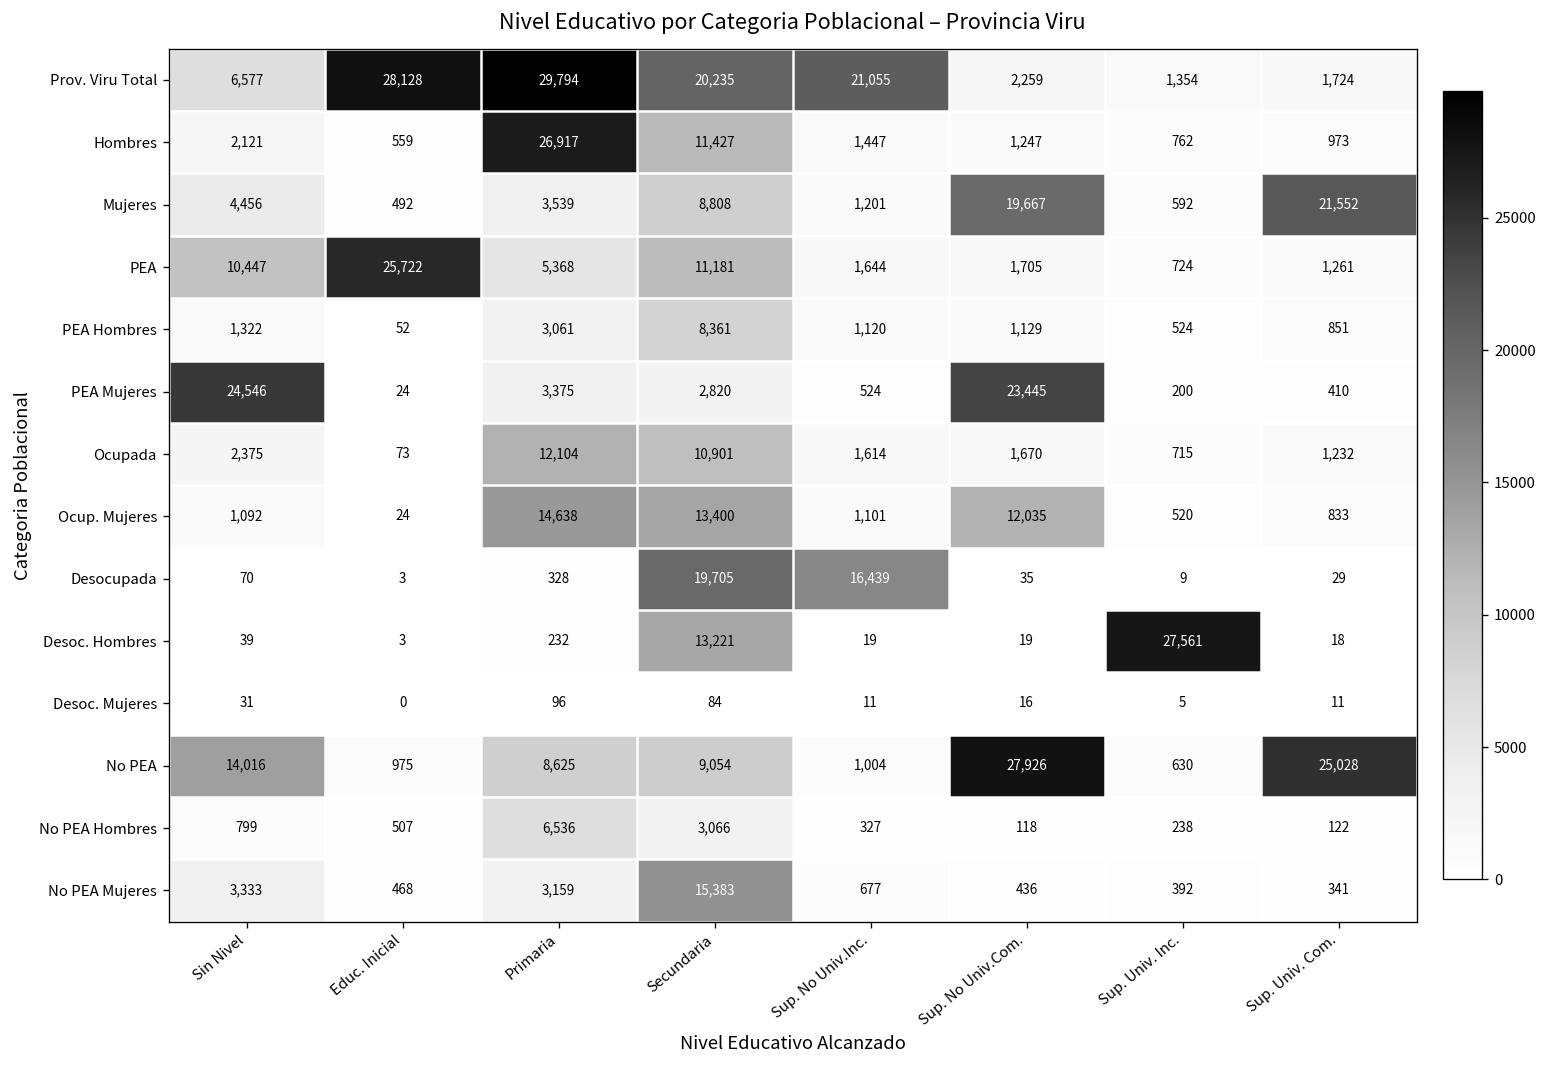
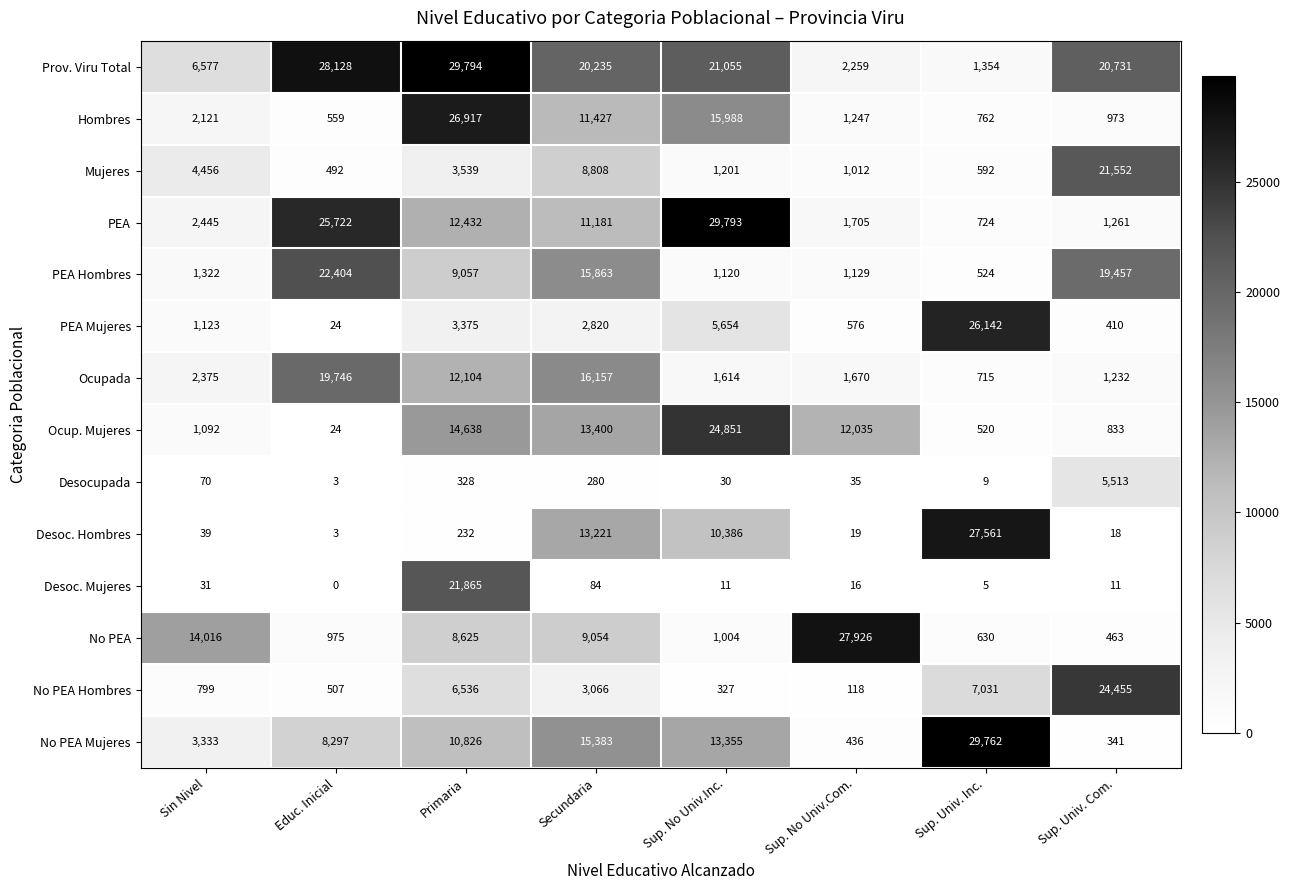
  {
    "Prov. Viru Total": {
      "Sin Nivel": "6,577",
      "Educ. Inicial": "28,128",
      "Primaria": "29,794",
      "Secundaria": "20,235",
      "Sup. No Univ.Inc.": "21,055",
      "Sup. No Univ.Com.": "2,259",
      "Sup. Univ. Inc.": "1,354",
-     "Sup. Univ. Com.": "1,724"
+     "Sup. Univ. Com.": "20,731"
    },
    "Hombres": {
      "Sin Nivel": "2,121",
      "Educ. Inicial": "559",
      "Primaria": "26,917",
      "Secundaria": "11,427",
-     "Sup. No Univ.Inc.": "1,447",
+     "Sup. No Univ.Inc.": "15,988",
      "Sup. No Univ.Com.": "1,247",
      "Sup. Univ. Inc.": "762",
      "Sup. Univ. Com.": "973"
    },
    "Mujeres": {
      "Sin Nivel": "4,456",
      "Educ. Inicial": "492",
      "Primaria": "3,539",
      "Secundaria": "8,808",
      "Sup. No Univ.Inc.": "1,201",
-     "Sup. No Univ.Com.": "19,667",
+     "Sup. No Univ.Com.": "1,012",
      "Sup. Univ. Inc.": "592",
      "Sup. Univ. Com.": "21,552"
    },
    "PEA": {
-     "Sin Nivel": "10,447",
+     "Sin Nivel": "2,445",
      "Educ. Inicial": "25,722",
-     "Primaria": "5,368",
+     "Primaria": "12,432",
      "Secundaria": "11,181",
-     "Sup. No Univ.Inc.": "1,644",
+     "Sup. No Univ.Inc.": "29,793",
      "Sup. No Univ.Com.": "1,705",
      "Sup. Univ. Inc.": "724",
      "Sup. Univ. Com.": "1,261"
    },
    "PEA Hombres": {
      "Sin Nivel": "1,322",
-     "Educ. Inicial": "52",
-     "Primaria": "3,061",
-     "Secundaria": "8,361",
+     "Educ. Inicial": "22,404",
+     "Primaria": "9,057",
+     "Secundaria": "15,863",
      "Sup. No Univ.Inc.": "1,120",
      "Sup. No Univ.Com.": "1,129",
      "Sup. Univ. Inc.": "524",
-     "Sup. Univ. Com.": "851"
+     "Sup. Univ. Com.": "19,457"
    },
    "PEA Mujeres": {
-     "Sin Nivel": "24,546",
+     "Sin Nivel": "1,123",
      "Educ. Inicial": "24",
      "Primaria": "3,375",
      "Secundaria": "2,820",
-     "Sup. No Univ.Inc.": "524",
-     "Sup. No Univ.Com.": "23,445",
-     "Sup. Univ. Inc.": "200",
+     "Sup. No Univ.Inc.": "5,654",
+     "Sup. No Univ.Com.": "576",
+     "Sup. Univ. Inc.": "26,142",
      "Sup. Univ. Com.": "410"
    },
    "Ocupada": {
      "Sin Nivel": "2,375",
-     "Educ. Inicial": "73",
+     "Educ. Inicial": "19,746",
      "Primaria": "12,104",
-     "Secundaria": "10,901",
+     "Secundaria": "16,157",
      "Sup. No Univ.Inc.": "1,614",
      "Sup. No Univ.Com.": "1,670",
      "Sup. Univ. Inc.": "715",
      "Sup. Univ. Com.": "1,232"
    },
    "Ocup. Mujeres": {
      "Sin Nivel": "1,092",
      "Educ. Inicial": "24",
      "Primaria": "14,638",
      "Secundaria": "13,400",
-     "Sup. No Univ.Inc.": "1,101",
+     "Sup. No Univ.Inc.": "24,851",
      "Sup. No Univ.Com.": "12,035",
      "Sup. Univ. Inc.": "520",
      "Sup. Univ. Com.": "833"
    },
    "Desocupada": {
      "Sin Nivel": "70",
      "Educ. Inicial": "3",
      "Primaria": "328",
-     "Secundaria": "19,705",
-     "Sup. No Univ.Inc.": "16,439",
+     "Secundaria": "280",
+     "Sup. No Univ.Inc.": "30",
      "Sup. No Univ.Com.": "35",
      "Sup. Univ. Inc.": "9",
-     "Sup. Univ. Com.": "29"
+     "Sup. Univ. Com.": "5,513"
    },
    "Desoc. Hombres": {
      "Sin Nivel": "39",
      "Educ. Inicial": "3",
      "Primaria": "232",
      "Secundaria": "13,221",
-     "Sup. No Univ.Inc.": "19",
+     "Sup. No Univ.Inc.": "10,386",
      "Sup. No Univ.Com.": "19",
      "Sup. Univ. Inc.": "27,561",
      "Sup. Univ. Com.": "18"
    },
    "Desoc. Mujeres": {
      "Sin Nivel": "31",
      "Educ. Inicial": "0",
-     "Primaria": "96",
+     "Primaria": "21,865",
      "Secundaria": "84",
      "Sup. No Univ.Inc.": "11",
      "Sup. No Univ.Com.": "16",
      "Sup. Univ. Inc.": "5",
      "Sup. Univ. Com.": "11"
    },
    "No PEA": {
      "Sin Nivel": "14,016",
      "Educ. Inicial": "975",
      "Primaria": "8,625",
      "Secundaria": "9,054",
      "Sup. No Univ.Inc.": "1,004",
      "Sup. No Univ.Com.": "27,926",
      "Sup. Univ. Inc.": "630",
-     "Sup. Univ. Com.": "25,028"
+     "Sup. Univ. Com.": "463"
    },
    "No PEA Hombres": {
      "Sin Nivel": "799",
      "Educ. Inicial": "507",
      "Primaria": "6,536",
      "Secundaria": "3,066",
      "Sup. No Univ.Inc.": "327",
      "Sup. No Univ.Com.": "118",
-     "Sup. Univ. Inc.": "238",
-     "Sup. Univ. Com.": "122"
+     "Sup. Univ. Inc.": "7,031",
+     "Sup. Univ. Com.": "24,455"
    },
    "No PEA Mujeres": {
      "Sin Nivel": "3,333",
-     "Educ. Inicial": "468",
-     "Primaria": "3,159",
+     "Educ. Inicial": "8,297",
+     "Primaria": "10,826",
      "Secundaria": "15,383",
-     "Sup. No Univ.Inc.": "677",
+     "Sup. No Univ.Inc.": "13,355",
      "Sup. No Univ.Com.": "436",
-     "Sup. Univ. Inc.": "392",
+     "Sup. Univ. Inc.": "29,762",
      "Sup. Univ. Com.": "341"
    }
  }
